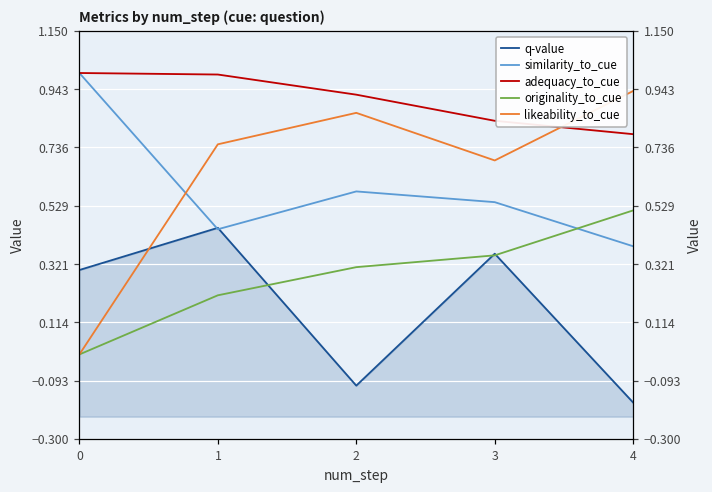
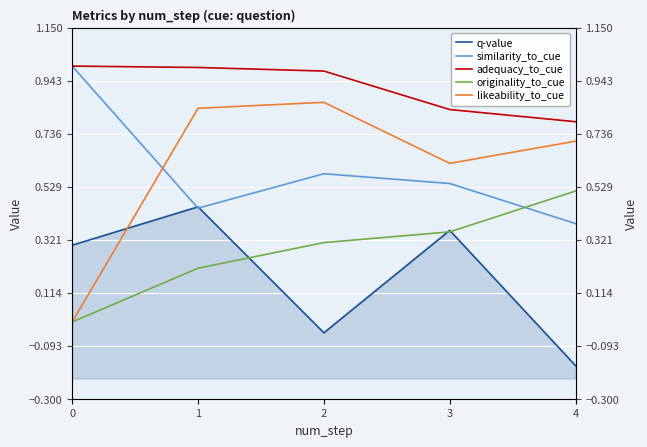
  {
    "q-value": {
      "0": 0.30,
-     "2": -0.11,
+     "2": -0.04,
      "4": -0.17
    },
    "similarity_to_cue": {
      "2": 0.58,
      "3": 0.54,
      "4": 0.38
    },
    "adequacy_to_cue": {
      "1": 0.99,
-     "2": 0.92,
+     "2": 0.98,
      "3": 0.83,
      "4": 0.78
    },
    "originality_to_cue": {
      "1": 0.21,
      "2": 0.31,
      "4": 0.51
    },
    "likeability_to_cue": {
-     "1": 0.75,
+     "1": 0.84,
      "2": 0.86,
-     "3": 0.69,
-     "4": 0.94
+     "3": 0.62,
+     "4": 0.71
    }
  }
